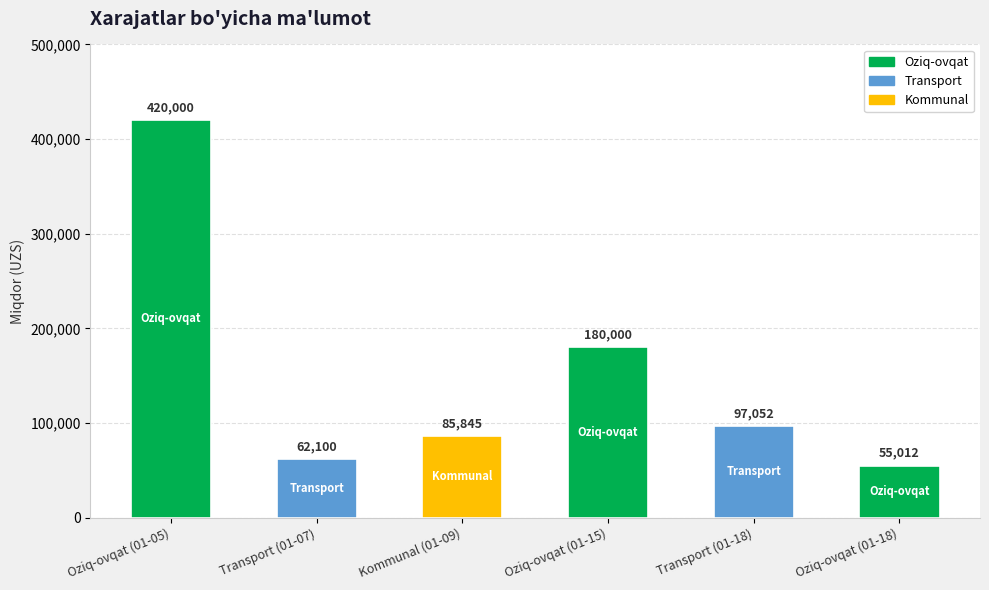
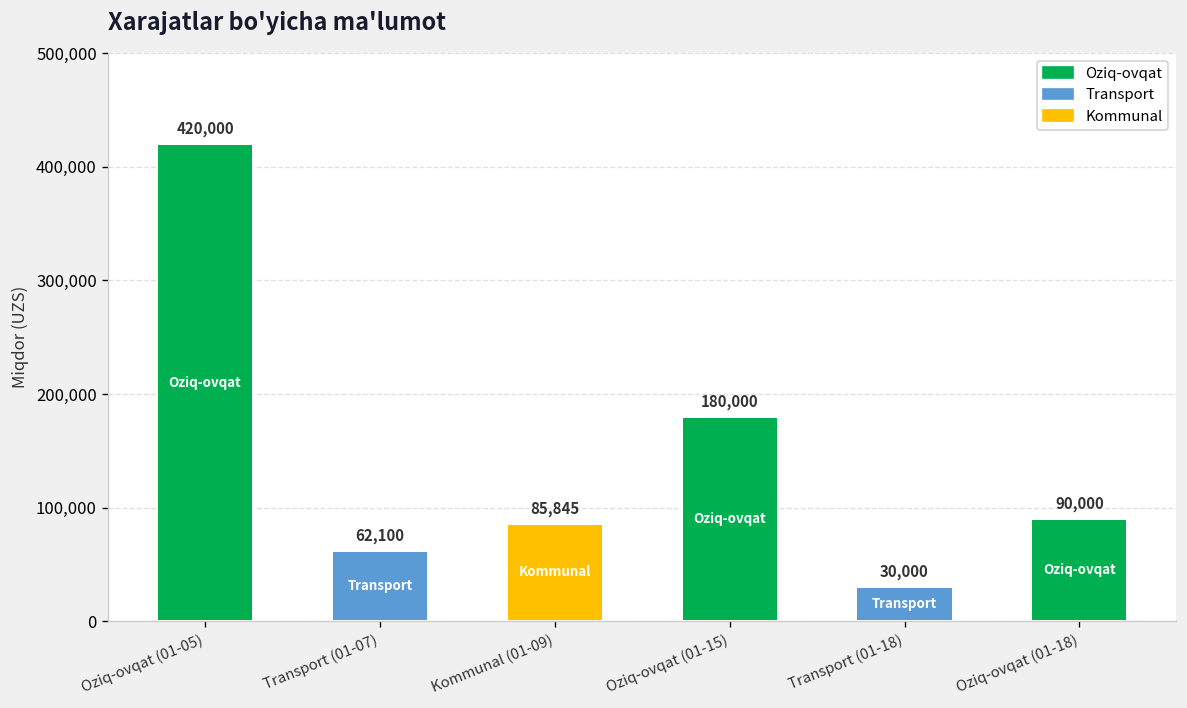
  {
    "Oziq-ovqat (01-05)": "420,000",
    "Transport (01-07)": "62,100",
    "Kommunal (01-09)": "85,845",
    "Oziq-ovqat (01-15)": "180,000",
-   "Transport (01-18)": "97,052",
-   "Oziq-ovqat (01-18)": "55,012"
+   "Transport (01-18)": "30,000",
+   "Oziq-ovqat (01-18)": "90,000"
  }
